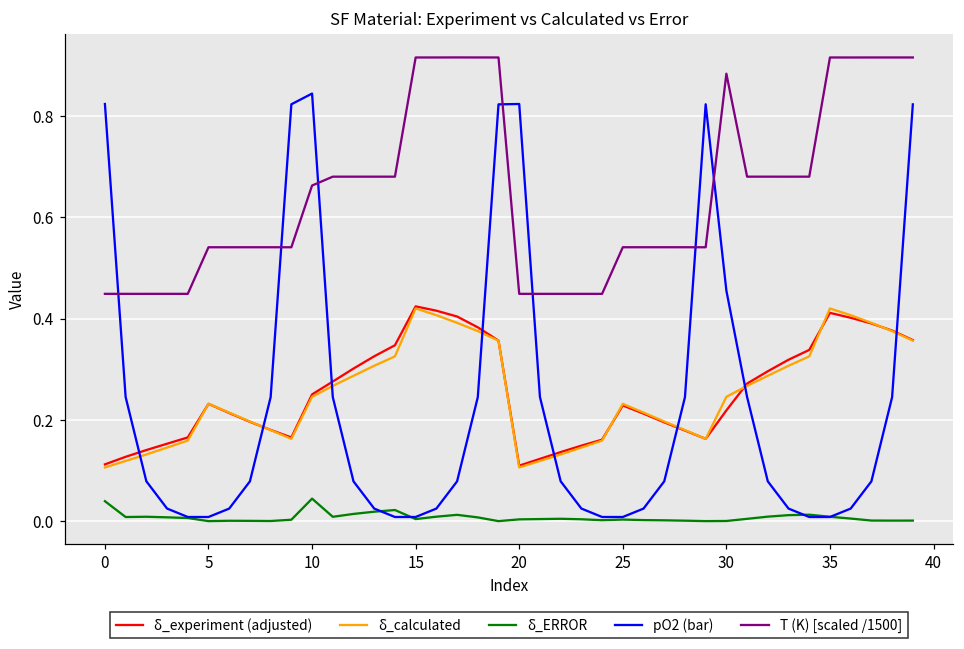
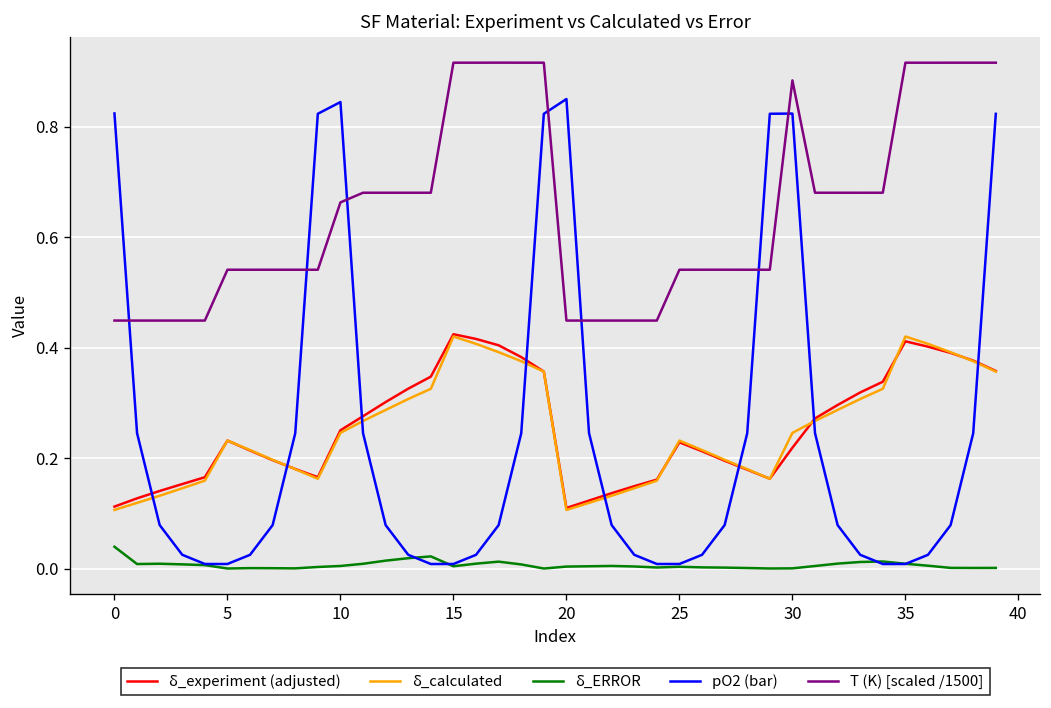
  {
    "δ_experiment (adjusted)": {
      "0": 0.11,
      "30": 0.22,
      "35": 0.41
    },
    "δ_calculated": {
      "0": 0.11,
      "30": 0.25,
      "35": 0.42
    },
    "δ_ERROR": {
      "0": 0.04,
      "5": 0.00,
-     "10": 0.04,
+     "10": 0.00,
      "20": 0.00,
      "30": 0.00
    },
    "pO2 (bar)": {
      "0": 0.82,
      "5": 0.01,
      "10": 0.84,
-     "20": 0.82,
-     "30": 0.46
+     "20": 0.85,
+     "30": 0.82
    },
    "T (K) [scaled /1500]": {
      "0": 0.45,
      "5": 0.54,
      "10": 0.66,
      "15": 0.92,
      "20": 0.45,
      "25": 0.54,
      "30": 0.88,
      "35": 0.92
    }
  }
